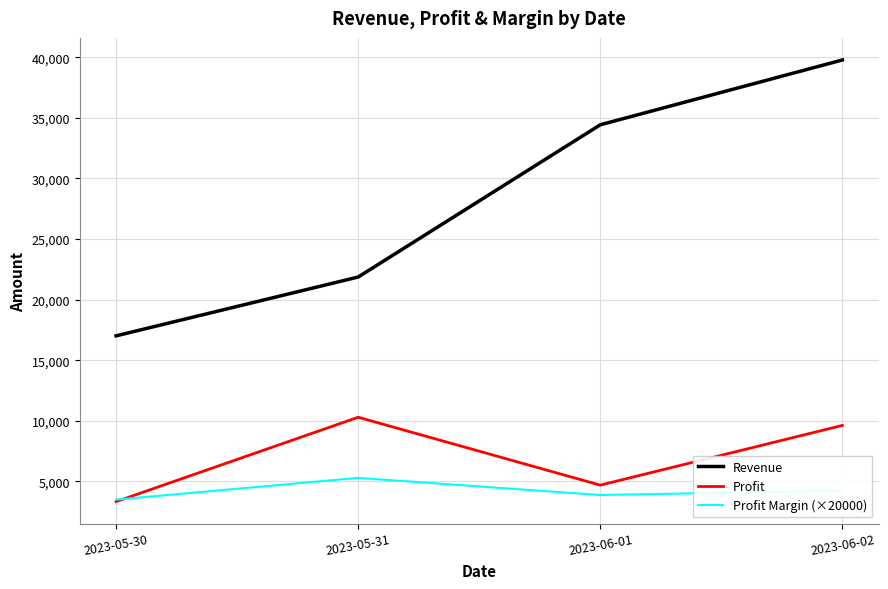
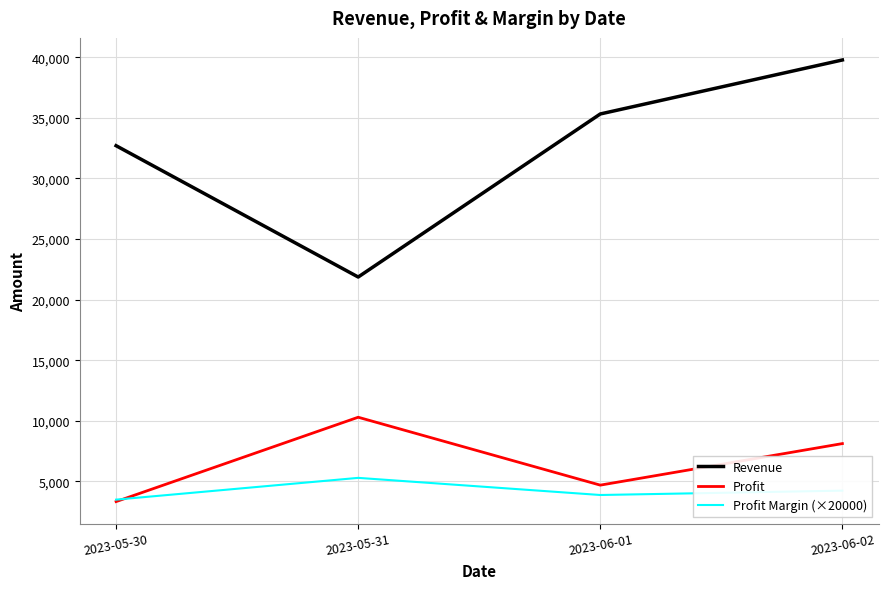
  {
    "Revenue": {
-     "2023-05-30": "17,000",
+     "2023-05-30": "32,700",
      "2023-05-31": "21,900",
-     "2023-06-01": "34,400",
+     "2023-06-01": "35,300",
      "2023-06-02": "39,800"
    },
    "Profit": {
      "2023-05-31": "10,300",
      "2023-06-01": "4,700",
-     "2023-06-02": "9,600"
+     "2023-06-02": "8,100"
    },
    "Profit Margin (×20000)": {
      "2023-05-31": "5,300",
      "2023-06-01": "3,900"
    }
  }
